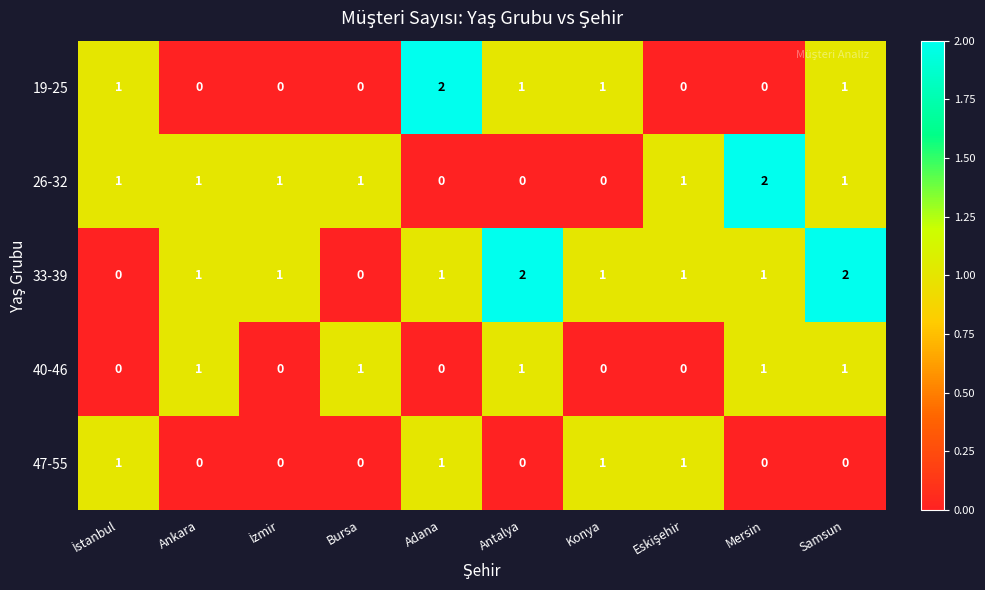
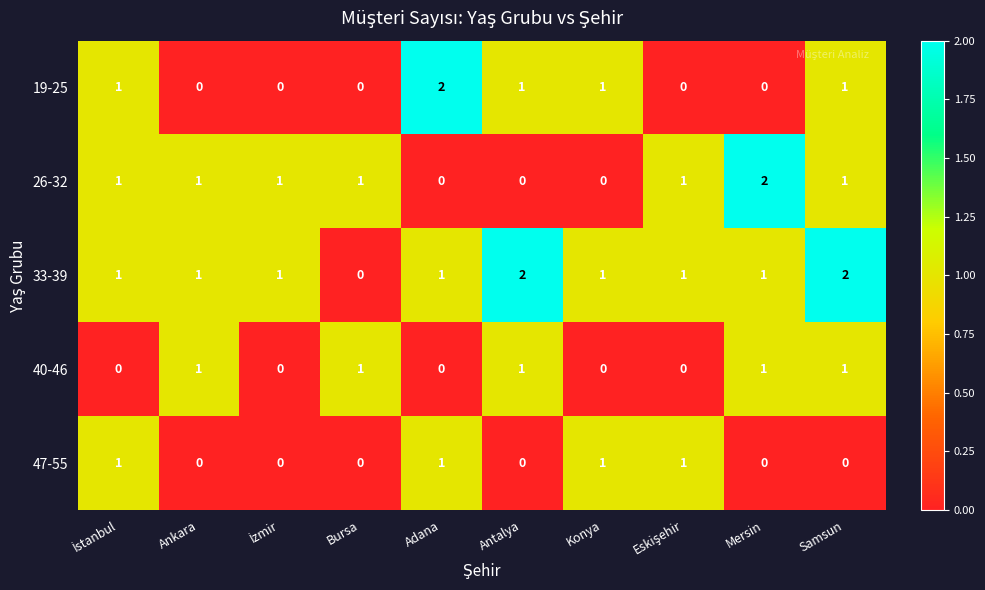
  {
    "19-25": {
      "İstanbul": 1,
      "Ankara": 0,
      "İzmir": 0,
      "Bursa": 0,
      "Adana": 2,
      "Antalya": 1,
      "Konya": 1,
      "Eskişehir": 0,
      "Mersin": 0
    },
    "26-32": {
      "İstanbul": 1,
      "Ankara": 1,
      "İzmir": 1,
      "Bursa": 1,
      "Adana": 0,
      "Antalya": 0,
      "Konya": 0,
      "Eskişehir": 1,
      "Mersin": 2,
      "Samsun": 1
    },
    "33-39": {
-     "İstanbul": 0,
+     "İstanbul": 1,
      "Ankara": 1,
      "İzmir": 1,
      "Bursa": 0,
      "Adana": 1,
      "Antalya": 2,
      "Konya": 1,
      "Eskişehir": 1,
      "Mersin": 1,
      "Samsun": 2
    },
    "40-46": {
      "İstanbul": 0,
      "Ankara": 1,
      "İzmir": 0,
      "Bursa": 1,
      "Adana": 0,
      "Antalya": 1,
      "Konya": 0,
      "Eskişehir": 0,
      "Mersin": 1,
      "Samsun": 1
    },
    "47-55": {
      "İstanbul": 1,
      "Ankara": 0,
      "İzmir": 0,
      "Bursa": 0,
      "Adana": 1,
      "Antalya": 0,
      "Konya": 1,
      "Eskişehir": 1,
      "Mersin": 0,
      "Samsun": 0
    }
  }
